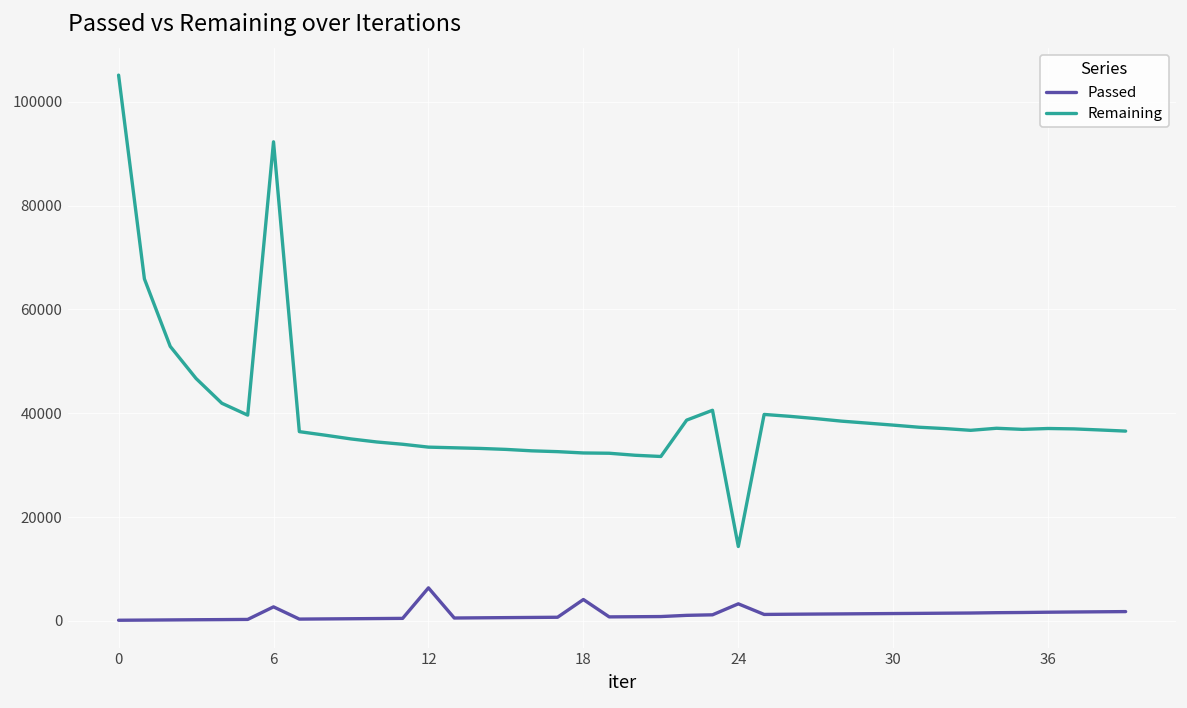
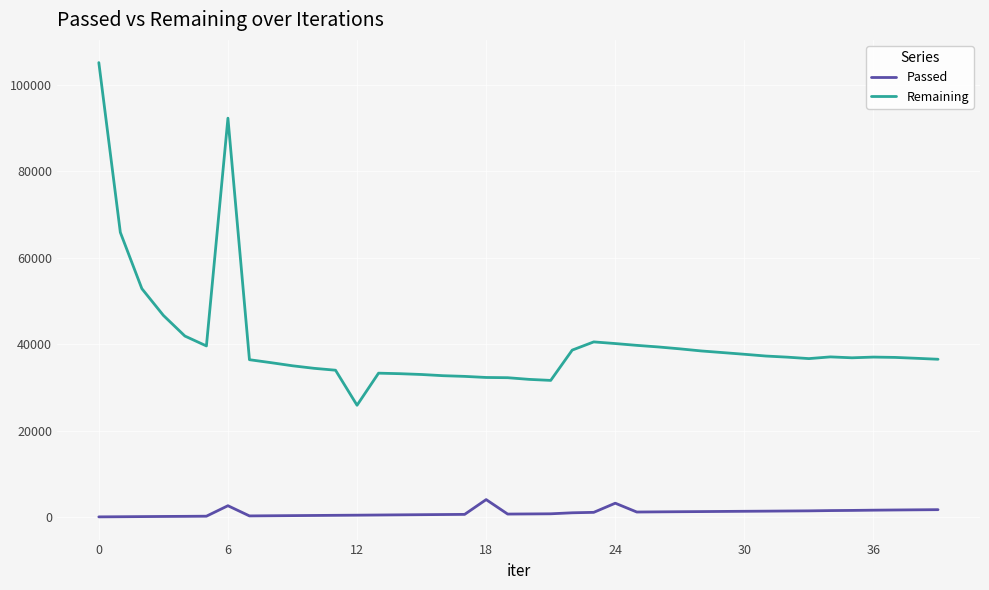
  {
    "Passed": {
      "0": 0,
      "6": 3000,
-     "12": 6000,
+     "12": 1000,
      "18": 4000,
      "24": 3000,
      "30": 1000,
      "36": 2000
    },
    "Remaining": {
      "0": 105000,
      "6": 92000,
-     "12": 33000,
+     "12": 26000,
      "18": 32000,
-     "24": 14000,
+     "24": 40000,
      "30": 38000,
      "36": 37000
    }
  }
